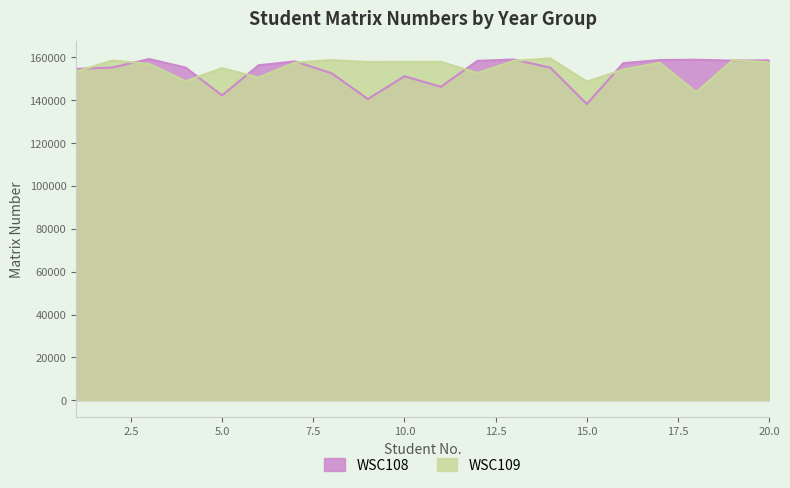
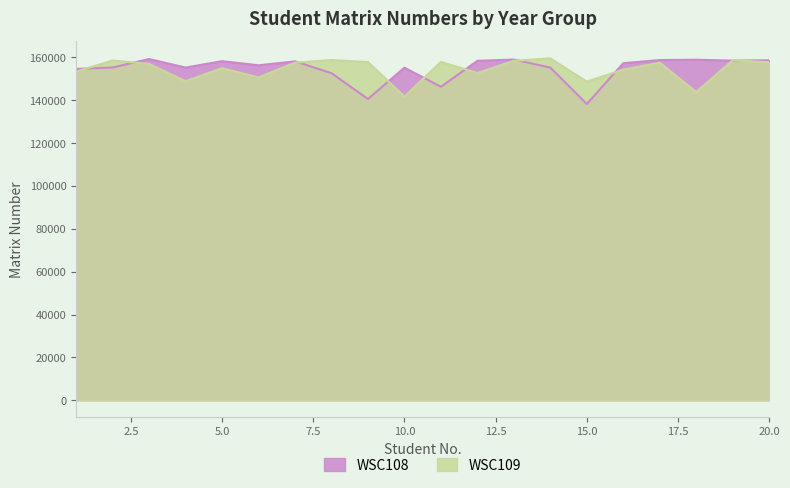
  {
    "WSC108": {
-     "5.0": 142000,
-     "10.0": 151000,
+     "5.0": 158000,
+     "10.0": 155000,
      "15.0": 138000
    },
    "WSC109": {
      "5.0": 155000,
-     "10.0": 158000,
+     "10.0": 142000,
      "15.0": 149000
    }
  }
